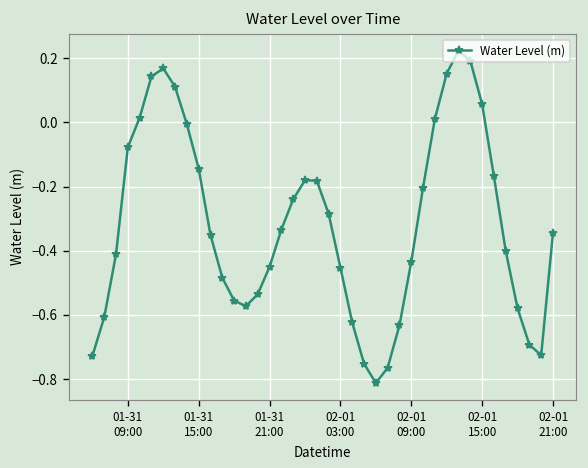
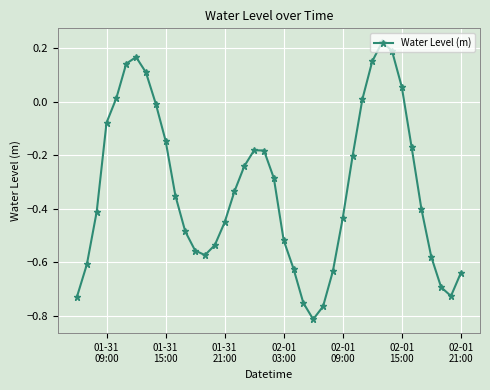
  {
    "01-31 09:00": -0.08,
    "01-31 15:00": -0.14,
    "01-31 21:00": -0.45,
-   "02-01 03:00": -0.45,
+   "02-01 03:00": -0.52,
    "02-01 09:00": -0.43,
    "02-01 15:00": 0.06,
-   "02-01 21:00": -0.35
+   "02-01 21:00": -0.64
  }
